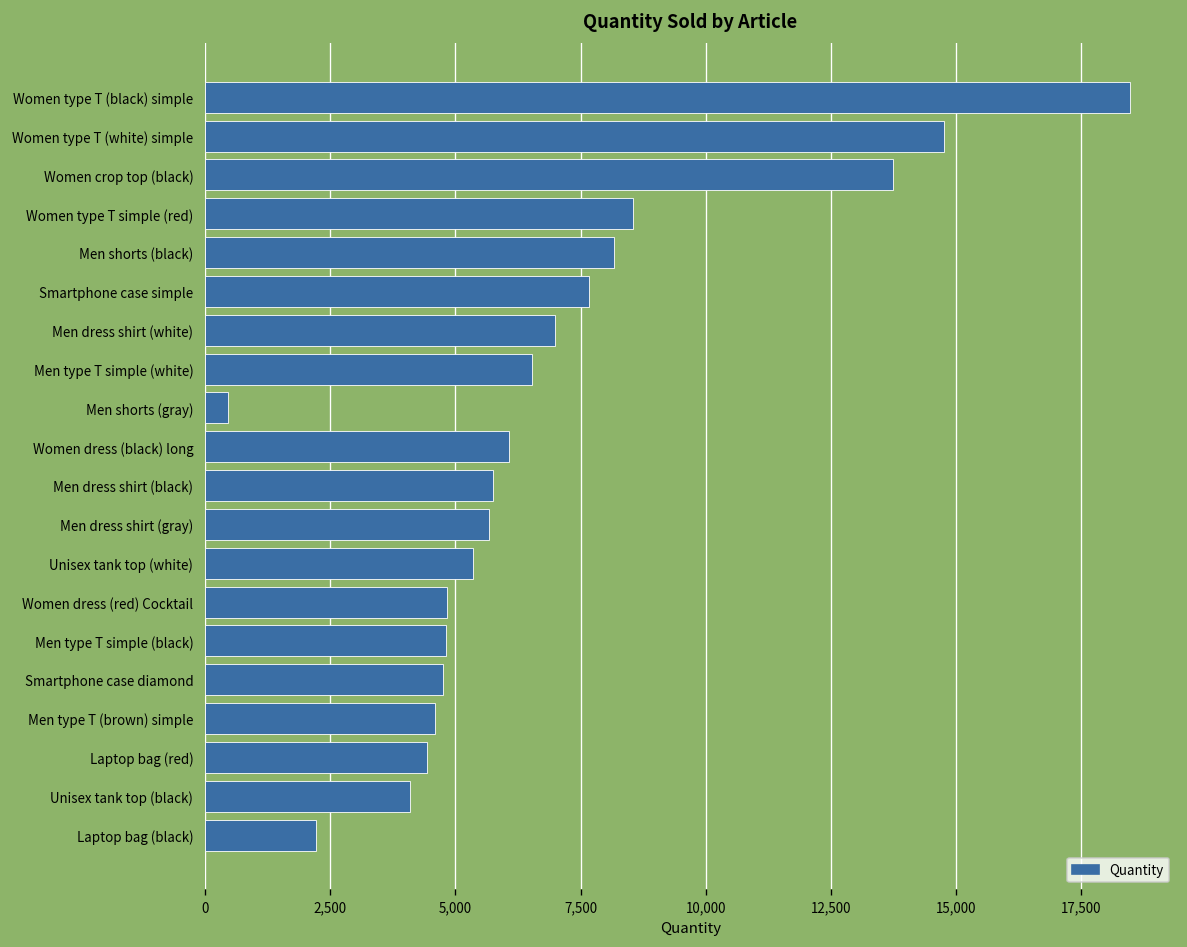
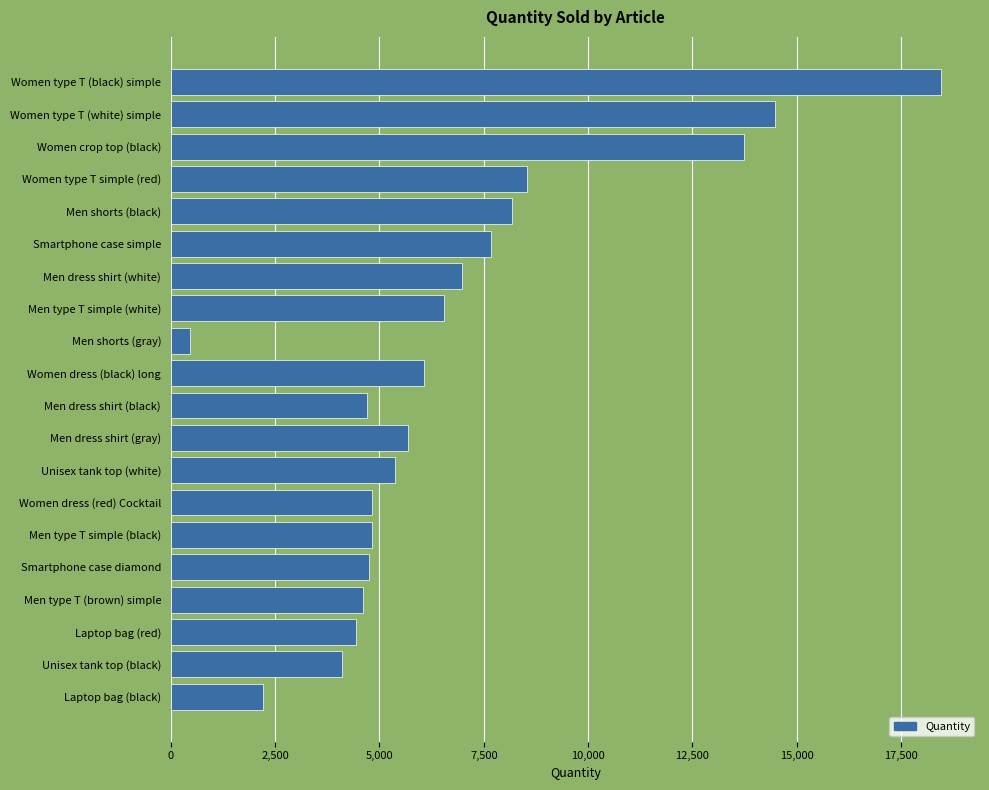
  {
    "Women type T (black) simple": "18,500",
-   "Women type T (white) simple": "14,800",
+   "Women type T (white) simple": "14,500",
    "Women crop top (black)": "13,700",
    "Women type T simple (red)": "8,500",
    "Men shorts (black)": "8,200",
    "Smartphone case simple": "7,700",
    "Men dress shirt (white)": "7,000",
    "Men type T simple (white)": "6,500",
    "Men shorts (gray)": "500",
    "Women dress (black) long": "6,100",
-   "Men dress shirt (black)": "5,700",
+   "Men dress shirt (black)": "4,700",
    "Men dress shirt (gray)": "5,700",
    "Unisex tank top (white)": "5,400",
    "Women dress (red) Cocktail": "4,800",
    "Men type T simple (black)": "4,800",
    "Smartphone case diamond": "4,800",
    "Men type T (brown) simple": "4,600",
    "Laptop bag (red)": "4,400",
    "Unisex tank top (black)": "4,100",
    "Laptop bag (black)": "2,200"
  }
